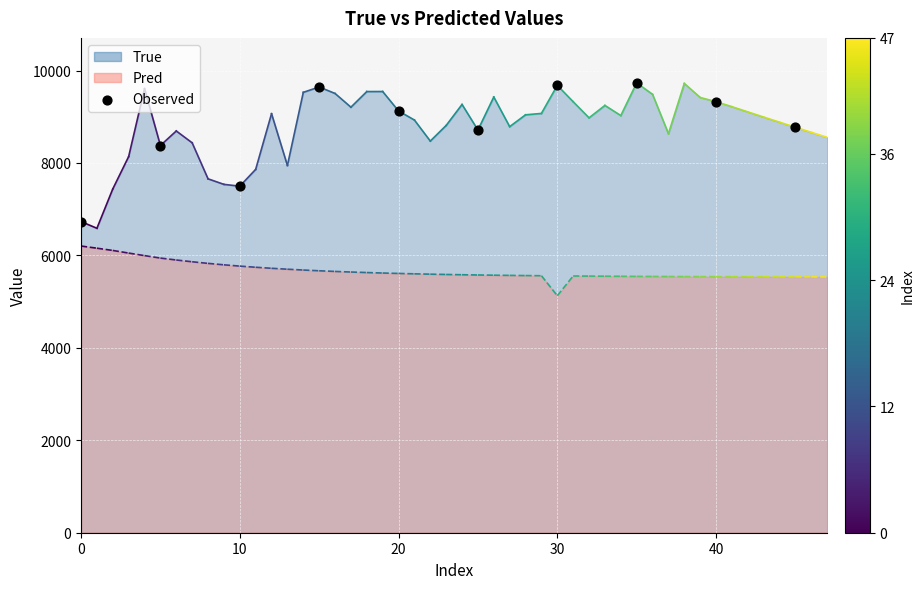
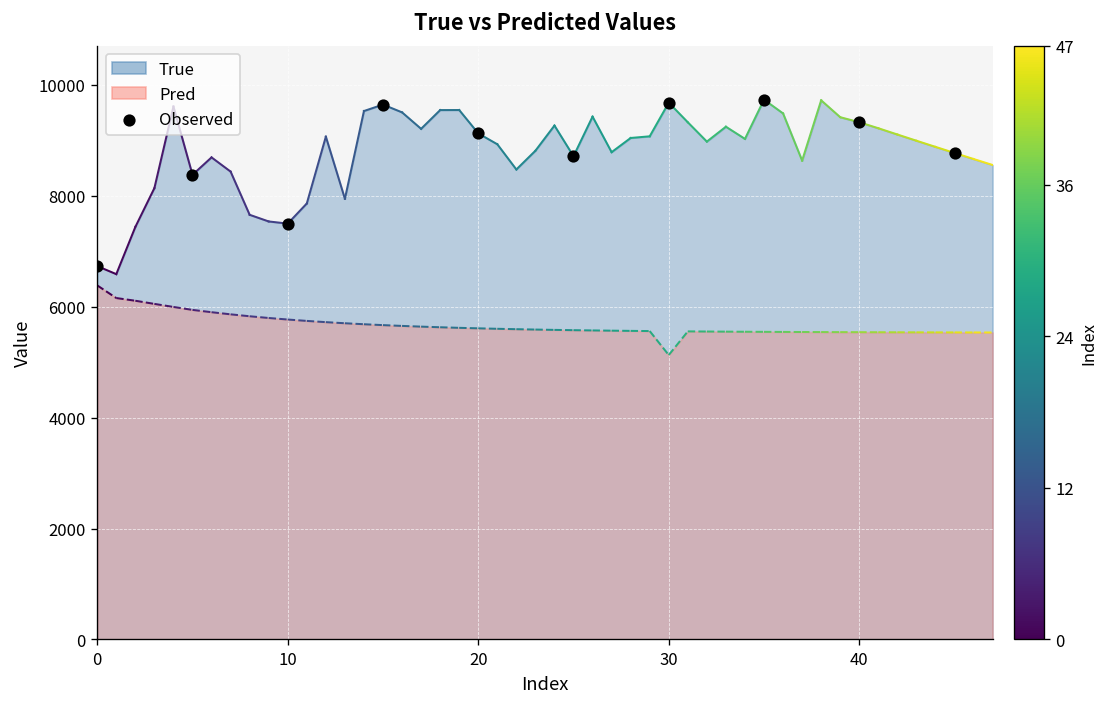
  {
    "Pred": {
-     "0": 6200
+     "0": 6400
    }
  }
